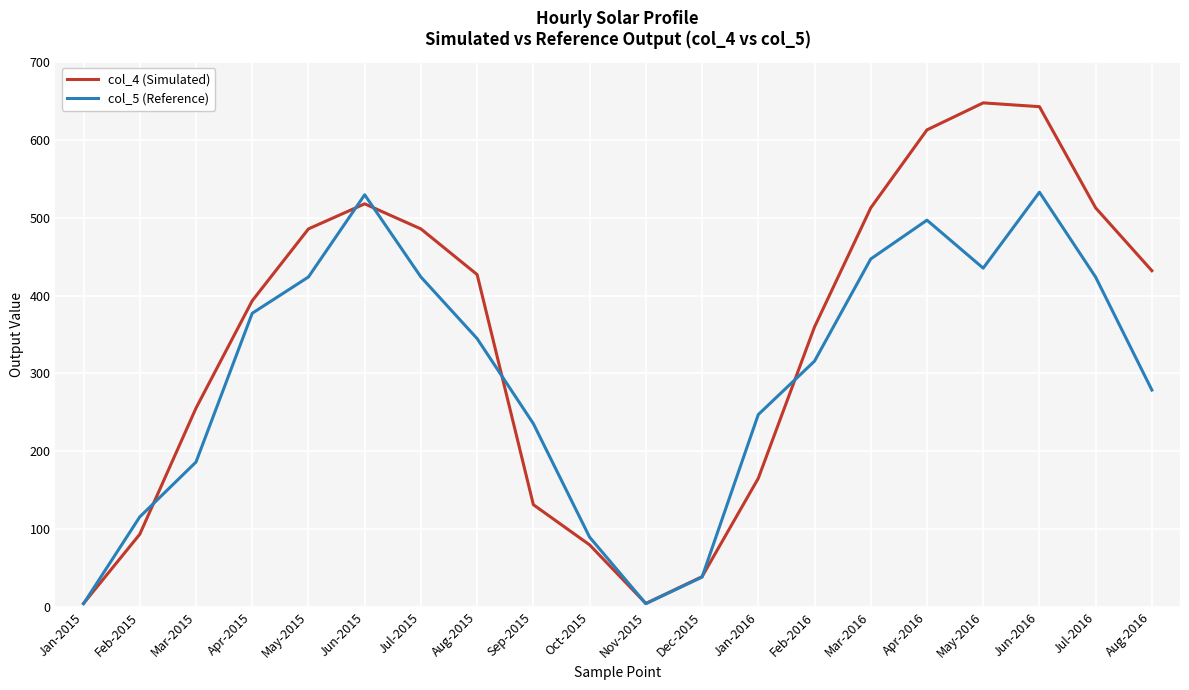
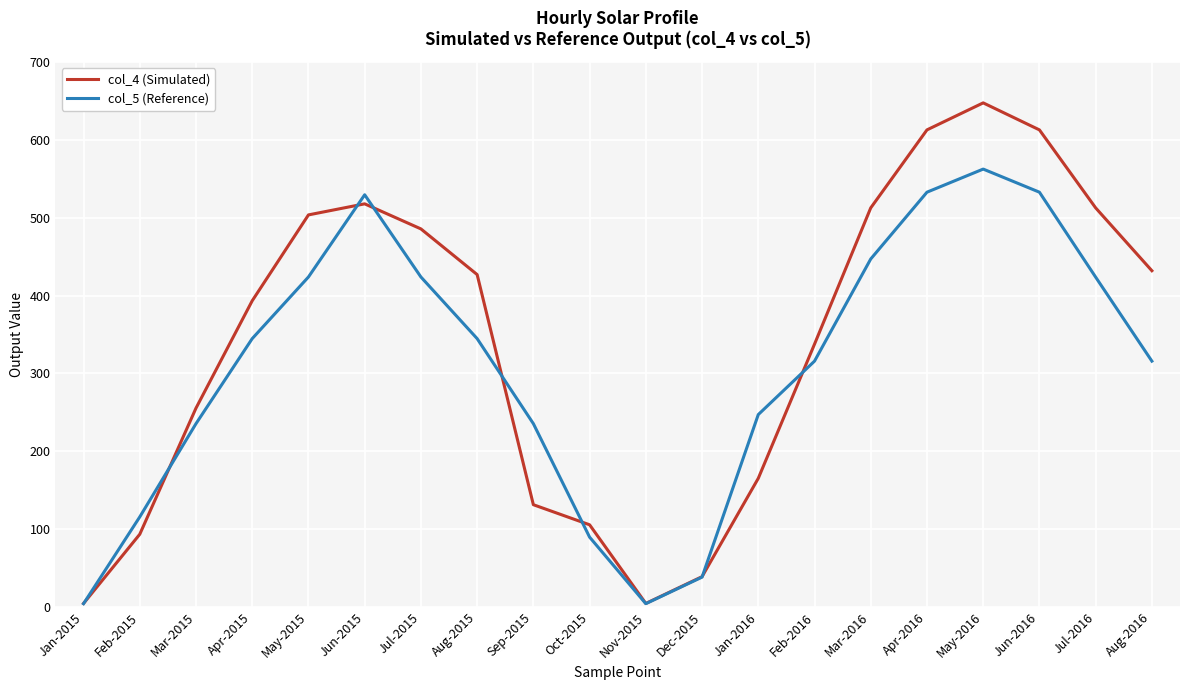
  {
    "col_4 (Simulated)": {
      "Feb-2015": 90,
      "Mar-2015": 260,
      "Apr-2015": 390,
-     "May-2015": 490,
+     "May-2015": 500,
      "Jun-2015": 520,
      "Jul-2015": 490,
      "Aug-2015": 430,
      "Sep-2015": 130,
-     "Oct-2015": 80,
+     "Oct-2015": 110,
      "Jan-2016": 170,
-     "Feb-2016": 360,
+     "Feb-2016": 340,
      "Mar-2016": 510,
      "Apr-2016": 610,
      "May-2016": 650,
-     "Jun-2016": 640,
+     "Jun-2016": 610,
      "Jul-2016": 510,
      "Aug-2016": 430
    },
    "col_5 (Reference)": {
      "Feb-2015": 120,
-     "Mar-2015": 190,
-     "Apr-2015": 380,
+     "Mar-2015": 240,
+     "Apr-2015": 340,
      "May-2015": 420,
      "Jun-2015": 530,
      "Jul-2015": 420,
      "Aug-2015": 340,
      "Sep-2015": 240,
      "Oct-2015": 90,
      "Jan-2016": 250,
      "Feb-2016": 320,
      "Mar-2016": 450,
-     "Apr-2016": 500,
-     "May-2016": 440,
+     "Apr-2016": 530,
+     "May-2016": 560,
      "Jun-2016": 530,
      "Jul-2016": 420,
-     "Aug-2016": 280
+     "Aug-2016": 320
    }
  }
